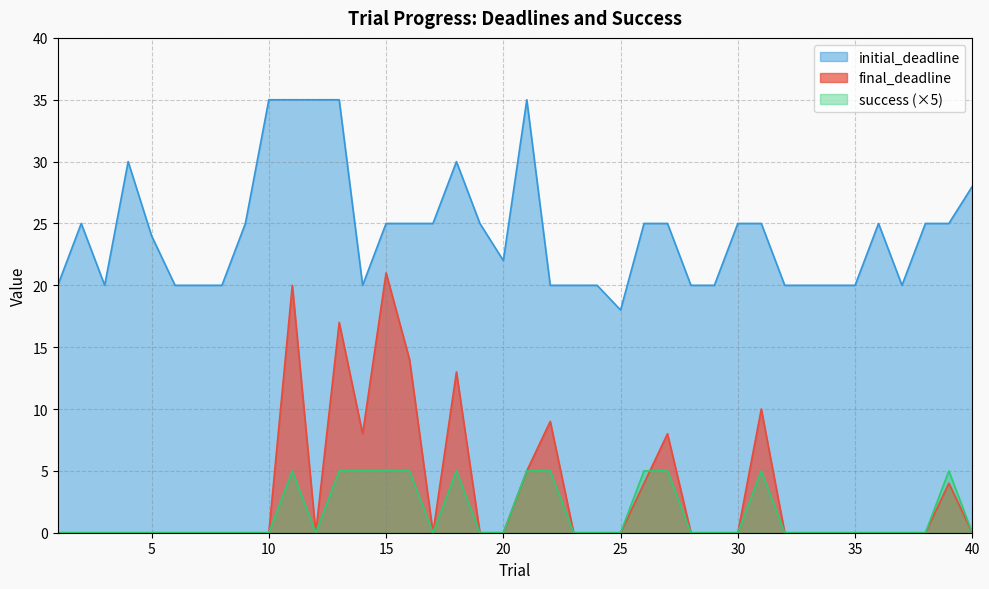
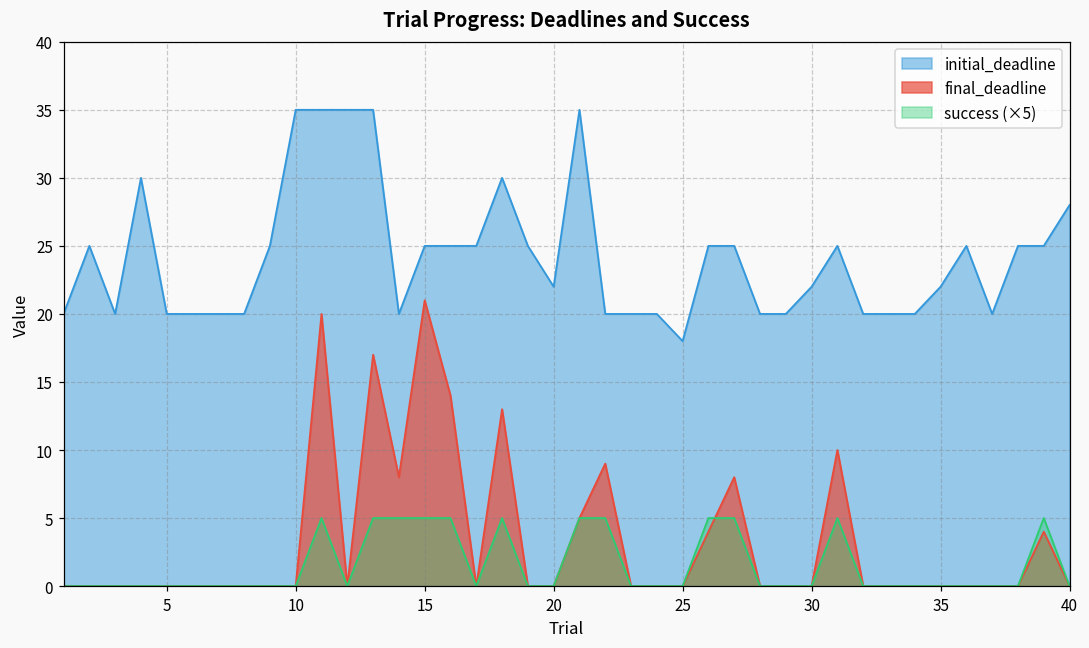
  {
    "initial_deadline": {
-     "5": 24,
+     "5": 20,
      "10": 35,
      "15": 25,
      "20": 22,
      "25": 18,
-     "30": 25,
-     "35": 20,
+     "30": 22,
+     "35": 22,
      "40": 28
    },
    "final_deadline": {
      "15": 21
    },
    "success (×5)": {
      "15": 5
    }
  }
